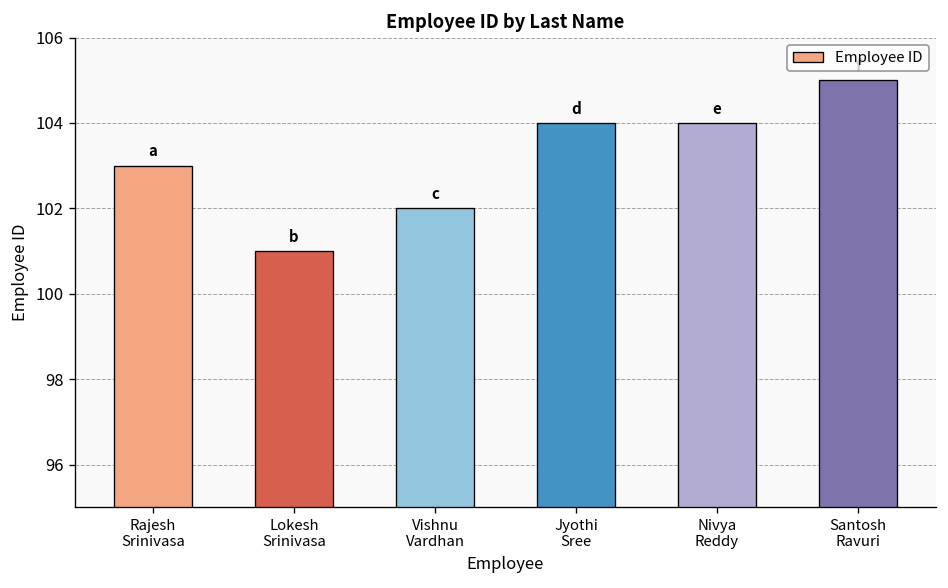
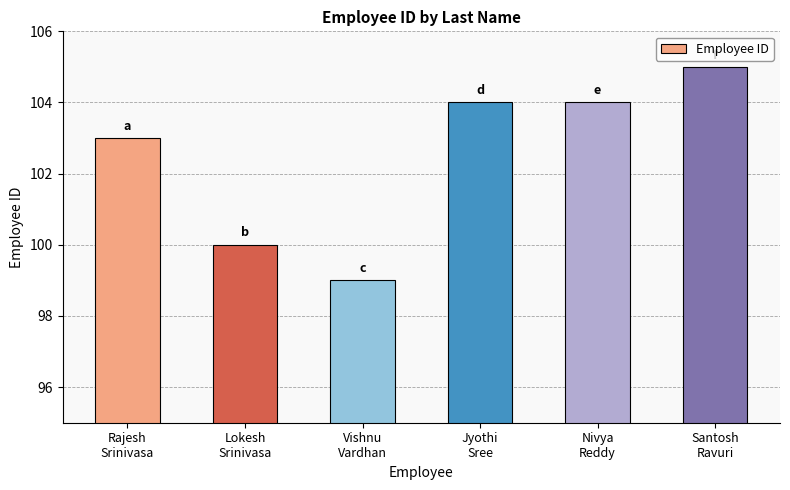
  {
    "Rajesh Srinivasa": 103,
-   "Lokesh Srinivasa": 101,
-   "Vishnu Vardhan": 102,
+   "Lokesh Srinivasa": 100,
+   "Vishnu Vardhan": 99,
    "Jyothi Sree": 104,
    "Nivya Reddy": 104,
    "Santosh Ravuri": 105
  }
